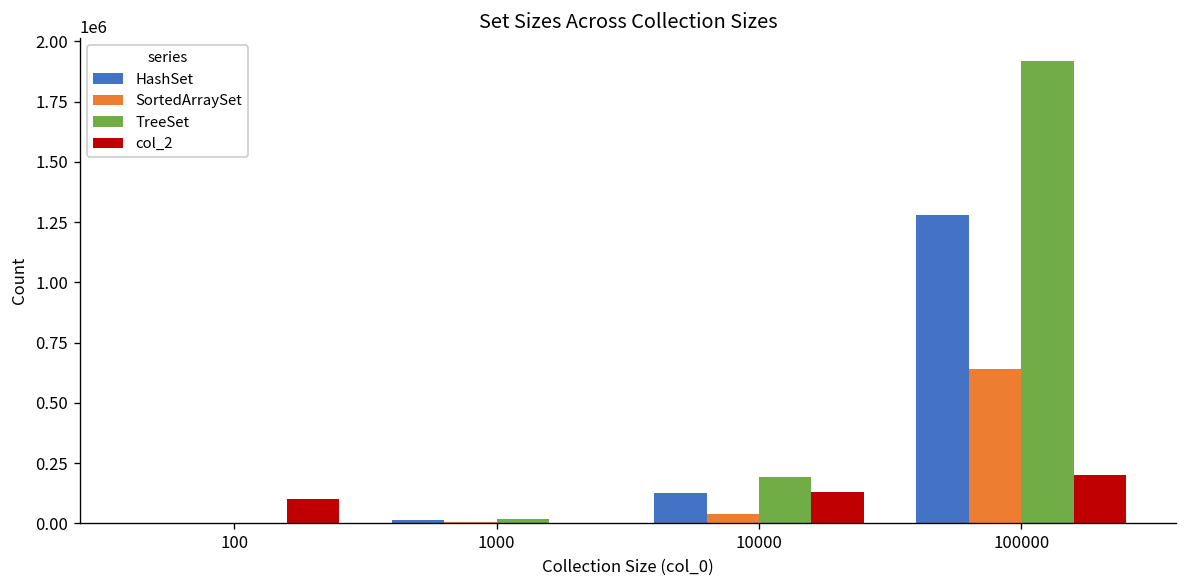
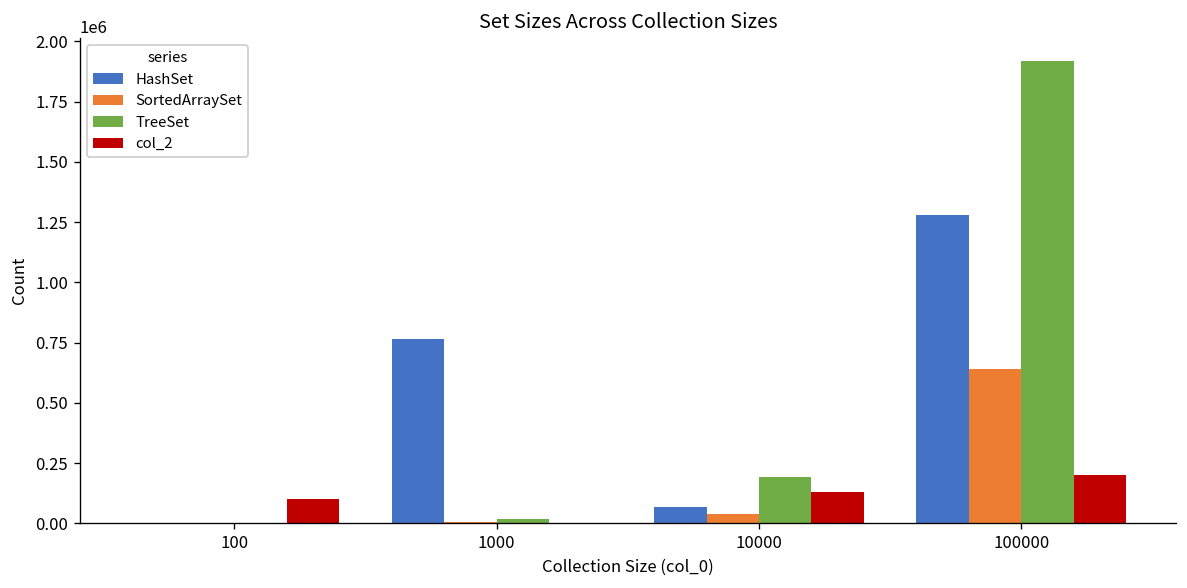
  {
    "HashSet": {
-     "1000": 10000,
-     "10000": 130000,
+     "1000": 760000,
+     "10000": 70000,
      "100000": 1280000
    },
    "SortedArraySet": {
      "10000": 40000,
      "100000": 640000
    },
    "TreeSet": {
      "1000": 20000,
      "10000": 190000,
      "100000": 1920000
    },
    "col_2": {
      "100": 100000,
      "10000": 130000,
      "100000": 200000
    }
  }
